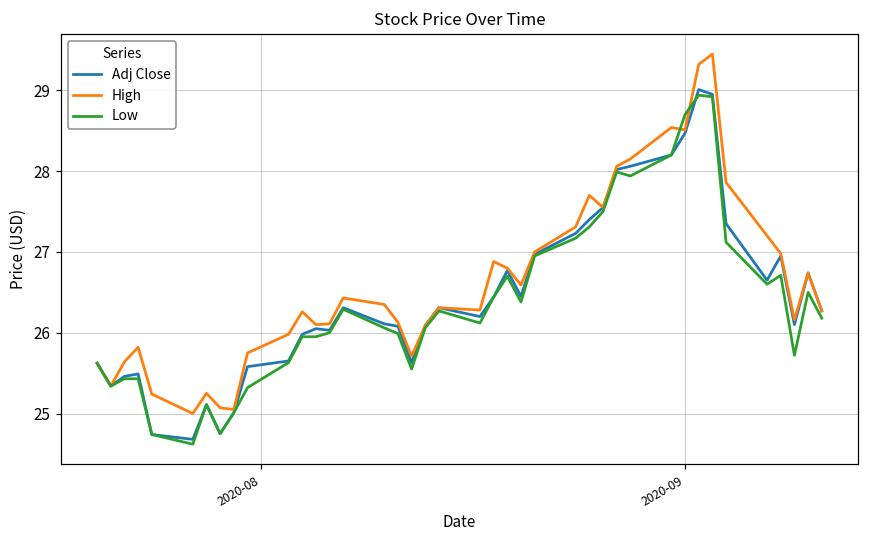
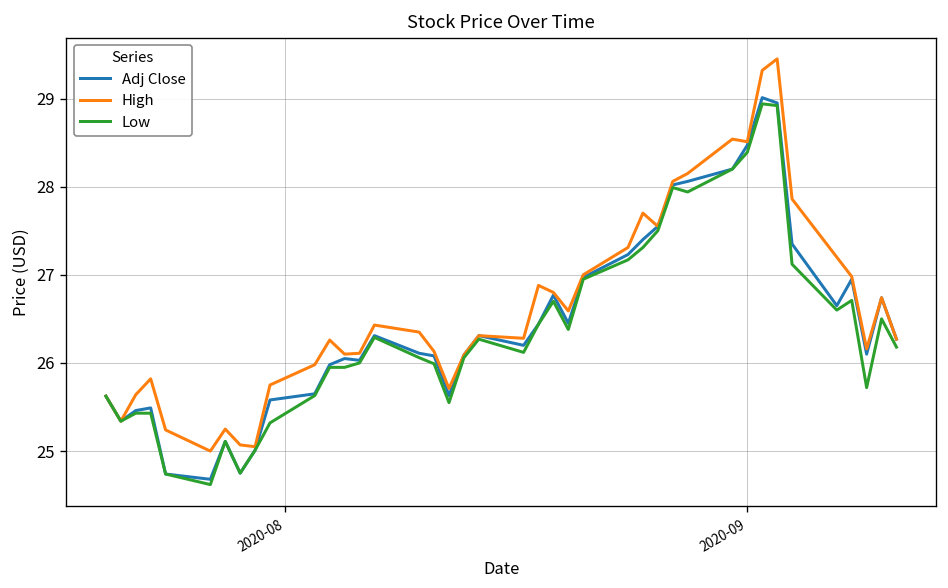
  {
    "Adj Close": {
      "2020-09": 28.5
    },
    "High": {
      "2020-09": 28.5
    },
    "Low": {
-     "2020-09": 28.7
+     "2020-09": 28.4
    }
  }
